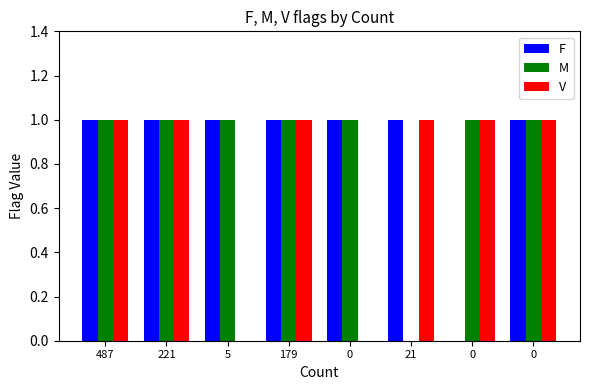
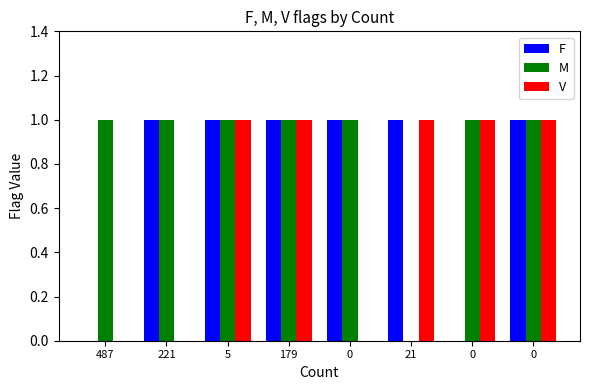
  {
    "F": {
-     "487": 1,
+     "487": 0,
      "221": 1,
      "5": 1,
      "179": 1,
      "21": 1
    },
    "M": {
      "487": 1,
      "221": 1,
      "5": 1,
      "179": 1,
      "21": 0
    },
    "V": {
-     "487": 1,
-     "221": 1,
-     "5": 0,
+     "487": 0,
+     "221": 0,
+     "5": 1,
      "179": 1,
      "21": 1
    }
  }
